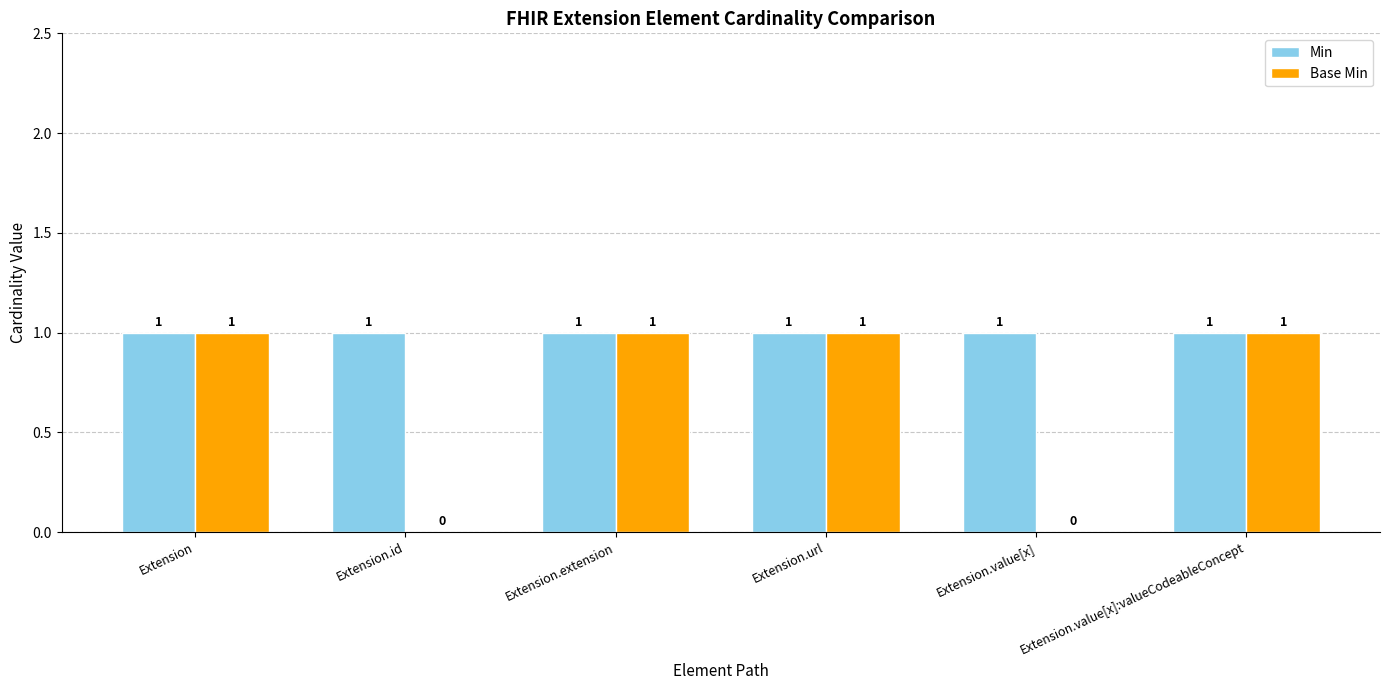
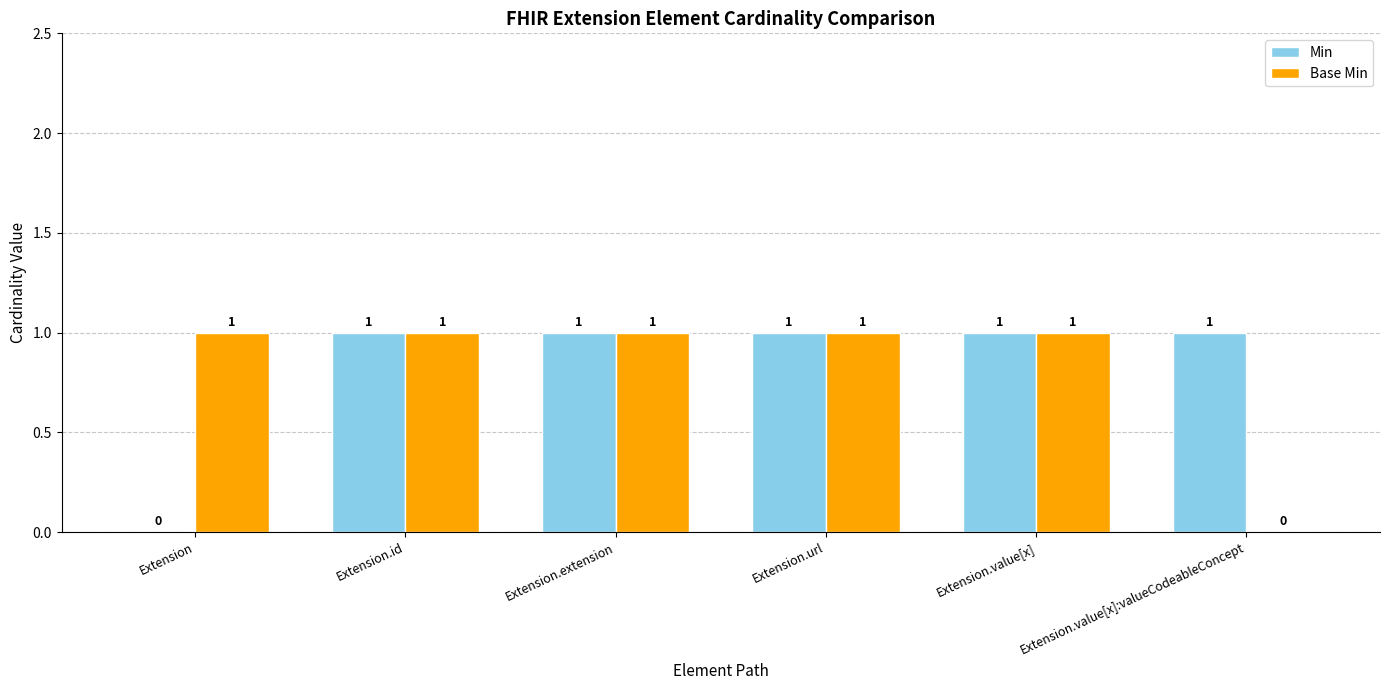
  {
    "Min": {
-     "Extension": 1,
+     "Extension": 0,
      "Extension.id": 1,
      "Extension.extension": 1,
      "Extension.url": 1,
      "Extension.value[x]": 1,
      "Extension.value[x]:valueCodeableConcept": 1
    },
    "Base Min": {
      "Extension": 1,
-     "Extension.id": 0,
+     "Extension.id": 1,
      "Extension.extension": 1,
      "Extension.url": 1,
-     "Extension.value[x]": 0,
-     "Extension.value[x]:valueCodeableConcept": 1
+     "Extension.value[x]": 1,
+     "Extension.value[x]:valueCodeableConcept": 0
    }
  }
